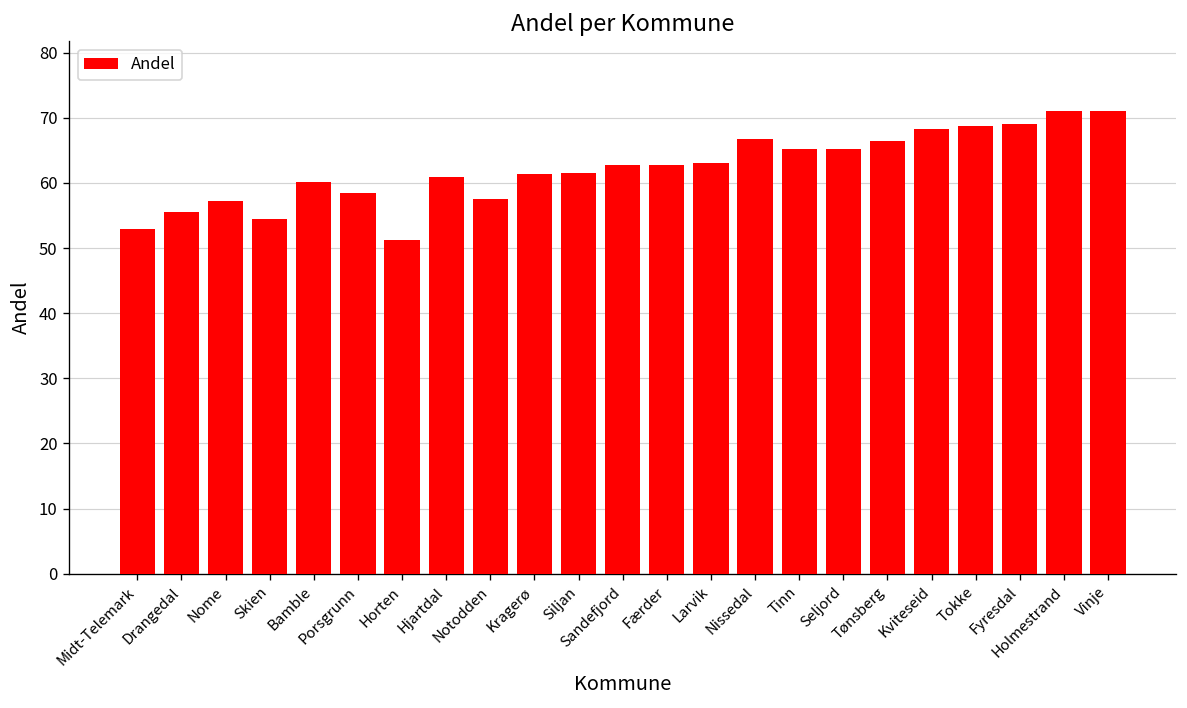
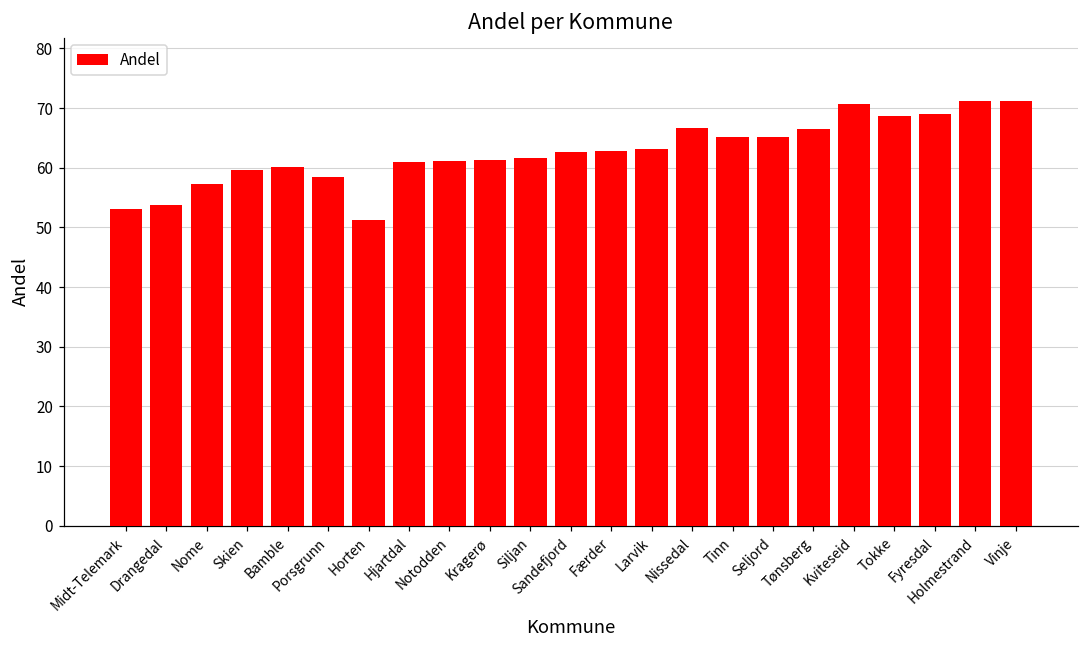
  {
    "Midt-Telemark": 53,
-   "Drangedal": 56,
+   "Drangedal": 54,
    "Nome": 57,
-   "Skien": 55,
+   "Skien": 60,
    "Bamble": 60,
    "Porsgrunn": 59,
    "Horten": 51,
    "Hjartdal": 61,
-   "Notodden": 58,
+   "Notodden": 61,
    "Kragerø": 61,
    "Siljan": 62,
    "Sandefjord": 63,
    "Færder": 63,
    "Larvik": 63,
    "Nissedal": 67,
    "Tinn": 65,
    "Seljord": 65,
    "Tønsberg": 66,
-   "Kviteseid": 68,
+   "Kviteseid": 71,
    "Tokke": 69,
    "Fyresdal": 69,
    "Holmestrand": 71,
    "Vinje": 71
  }
